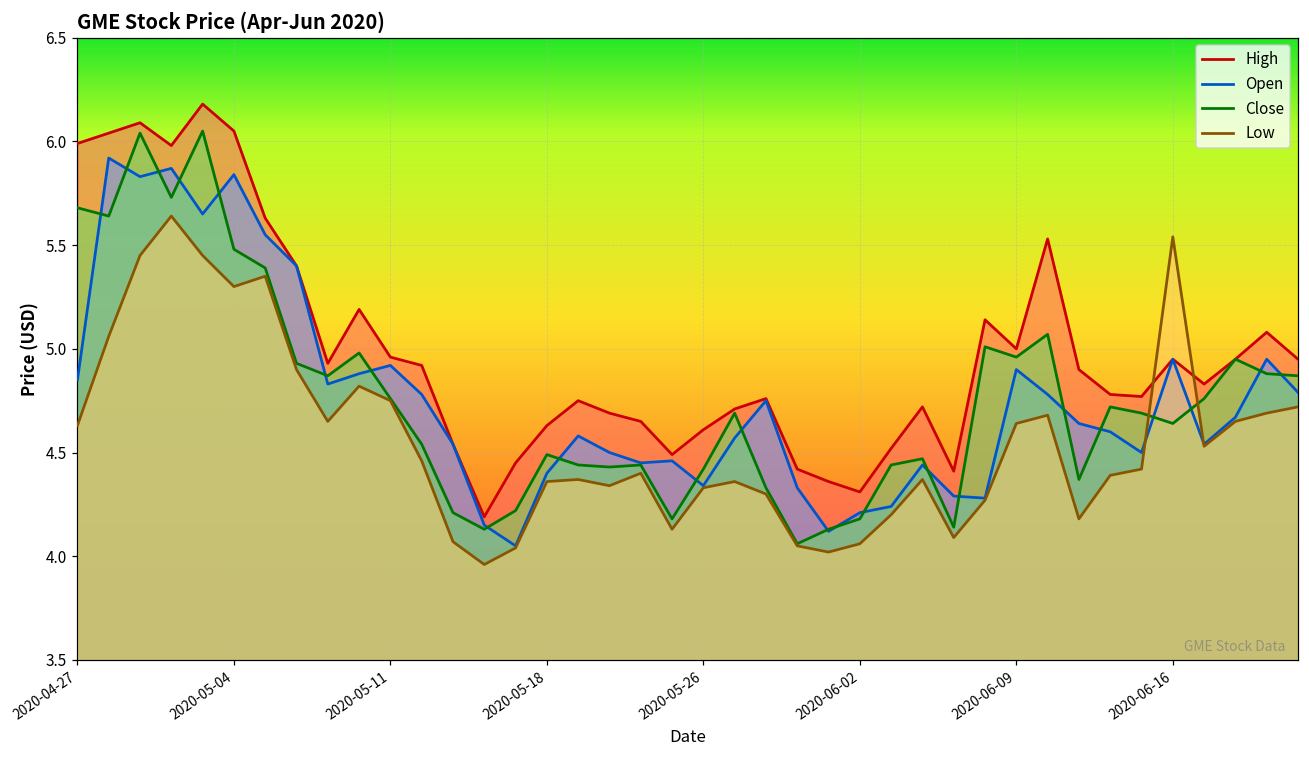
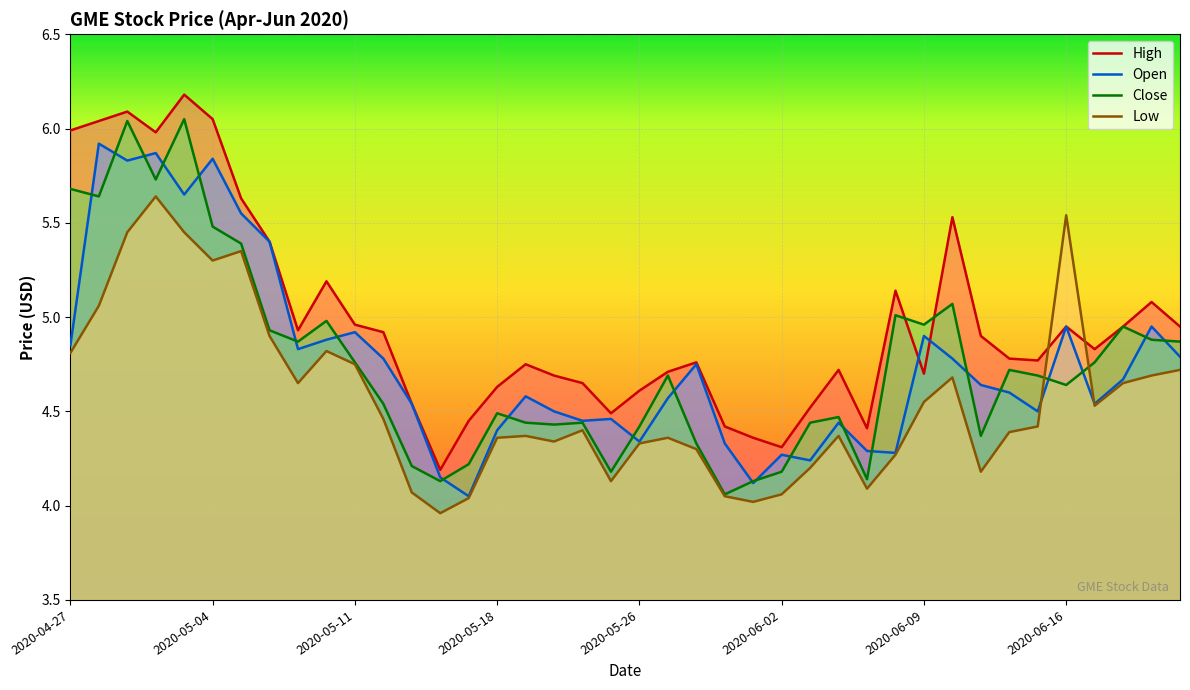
  {
    "High": {
      "2020-04-27": 6.0,
      "2020-05-04": 6.05,
      "2020-05-11": 4.96,
      "2020-05-18": 4.63,
      "2020-05-26": 4.6,
      "2020-06-02": 4.3,
-     "2020-06-09": 5.0
+     "2020-06-09": 4.7
    },
    "Open": {
      "2020-04-27": 4.85,
      "2020-05-04": 5.84,
      "2020-05-11": 4.92,
      "2020-05-18": 4.40,
-     "2020-06-02": 4.21,
+     "2020-06-02": 4.27,
      "2020-06-09": 4.90
    },
    "Close": {
      "2020-04-27": 5.68,
      "2020-05-04": 5.48,
      "2020-05-18": 4.49,
      "2020-05-26": 4.42,
      "2020-06-02": 4.18,
      "2020-06-09": 4.96,
      "2020-06-16": 4.64
    },
    "Low": {
-     "2020-04-27": 4.63,
+     "2020-04-27": 4.81,
      "2020-05-04": 5.30,
      "2020-05-18": 4.36,
      "2020-06-02": 4.06,
-     "2020-06-09": 4.64,
+     "2020-06-09": 4.55,
      "2020-06-16": 5.54
    }
  }
